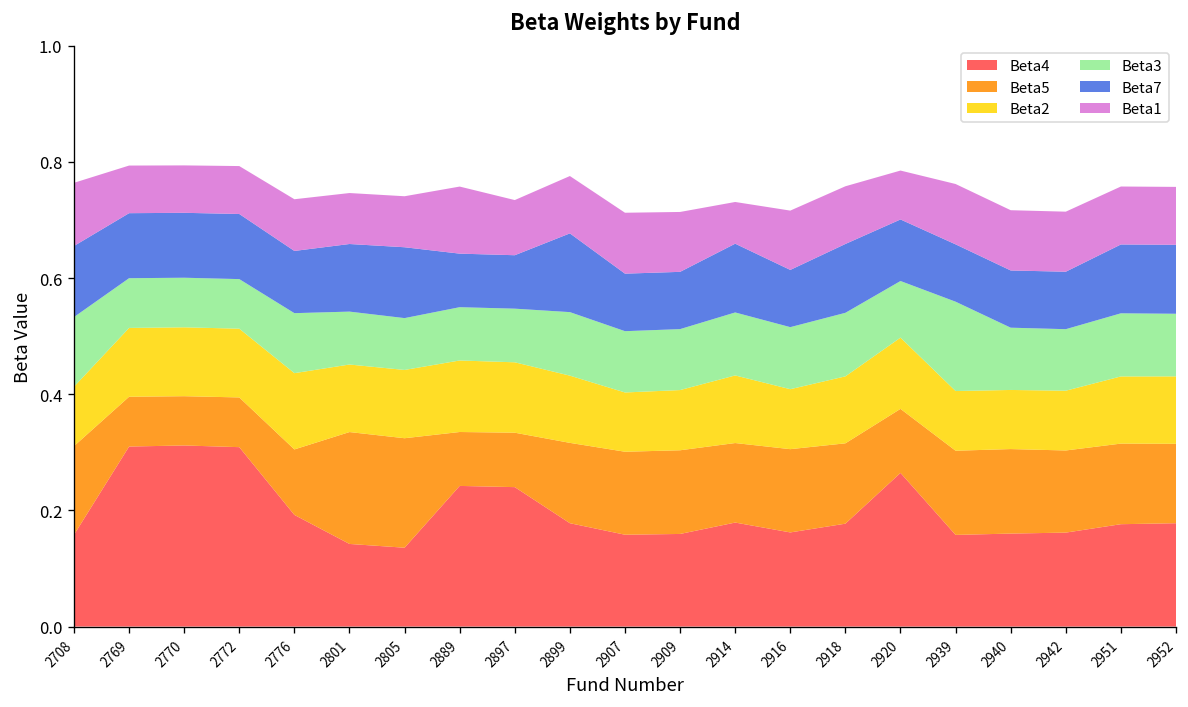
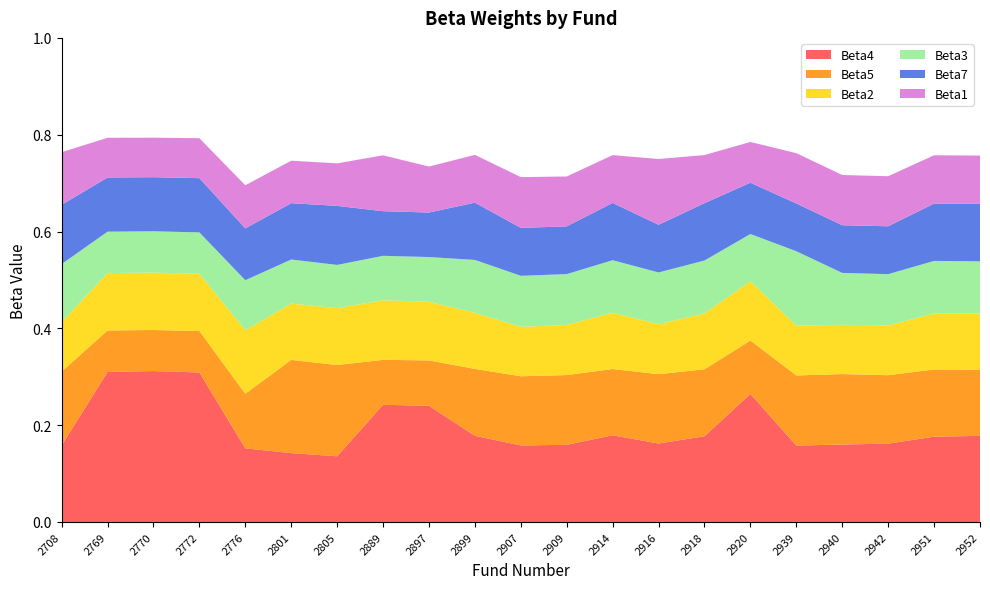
  {
    "Beta4": {
      "2708": 0.16,
      "2769": 0.31,
      "2770": 0.31,
      "2772": 0.31,
-     "2776": 0.19,
+     "2776": 0.15,
      "2801": 0.14,
      "2805": 0.14,
      "2889": 0.24,
      "2897": 0.24,
      "2899": 0.18,
      "2907": 0.16,
      "2909": 0.16,
      "2914": 0.18,
      "2916": 0.16,
      "2918": 0.18,
      "2920": 0.26,
      "2939": 0.16,
      "2940": 0.16,
      "2942": 0.16,
      "2951": 0.18,
      "2952": 0.18
    },
    "Beta5": {
      "2708": 0.15,
      "2769": 0.09,
      "2770": 0.08,
      "2772": 0.09,
      "2776": 0.11,
      "2801": 0.19,
      "2805": 0.19,
      "2889": 0.09,
      "2897": 0.09,
      "2899": 0.14,
      "2907": 0.14,
      "2909": 0.14,
      "2914": 0.14,
      "2916": 0.14,
      "2918": 0.14,
      "2920": 0.11,
      "2939": 0.14,
      "2940": 0.15,
      "2942": 0.14,
      "2951": 0.14,
      "2952": 0.14
    },
    "Beta2": {
      "2708": 0.10,
      "2769": 0.12,
      "2770": 0.12,
      "2772": 0.12,
      "2776": 0.13,
      "2801": 0.12,
      "2805": 0.12,
      "2889": 0.12,
      "2897": 0.12,
      "2899": 0.12,
      "2907": 0.10,
      "2909": 0.10,
      "2914": 0.12,
      "2916": 0.10,
      "2918": 0.12,
      "2920": 0.12,
      "2939": 0.10,
      "2940": 0.10,
      "2942": 0.10,
      "2951": 0.12,
      "2952": 0.12
    },
    "Beta3": {
      "2708": 0.12,
      "2769": 0.09,
      "2770": 0.09,
      "2772": 0.09,
      "2776": 0.10,
      "2801": 0.09,
      "2805": 0.09,
      "2889": 0.09,
      "2897": 0.09,
      "2899": 0.11,
      "2907": 0.11,
      "2909": 0.10,
      "2914": 0.11,
      "2916": 0.11,
      "2918": 0.11,
      "2920": 0.10,
      "2939": 0.15,
      "2940": 0.11,
      "2942": 0.11,
      "2951": 0.11,
      "2952": 0.11
    },
    "Beta7": {
      "2708": 0.12,
      "2769": 0.11,
      "2770": 0.11,
      "2772": 0.11,
      "2776": 0.11,
      "2801": 0.12,
      "2805": 0.12,
      "2889": 0.09,
      "2897": 0.09,
-     "2899": 0.14,
+     "2899": 0.12,
      "2907": 0.10,
      "2909": 0.10,
      "2914": 0.12,
      "2916": 0.10,
      "2918": 0.12,
      "2920": 0.11,
      "2939": 0.10,
      "2940": 0.10,
      "2942": 0.10,
      "2951": 0.12,
      "2952": 0.12
    },
    "Beta1": {
      "2708": 0.11,
      "2769": 0.08,
      "2770": 0.08,
      "2772": 0.08,
      "2776": 0.09,
      "2801": 0.09,
      "2805": 0.09,
      "2889": 0.12,
      "2897": 0.09,
      "2899": 0.10,
      "2907": 0.10,
      "2909": 0.10,
-     "2914": 0.07,
-     "2916": 0.10,
+     "2914": 0.10,
+     "2916": 0.14,
      "2918": 0.10,
      "2920": 0.08,
      "2939": 0.10,
      "2940": 0.10,
      "2942": 0.10,
      "2951": 0.10,
      "2952": 0.10
    }
  }
